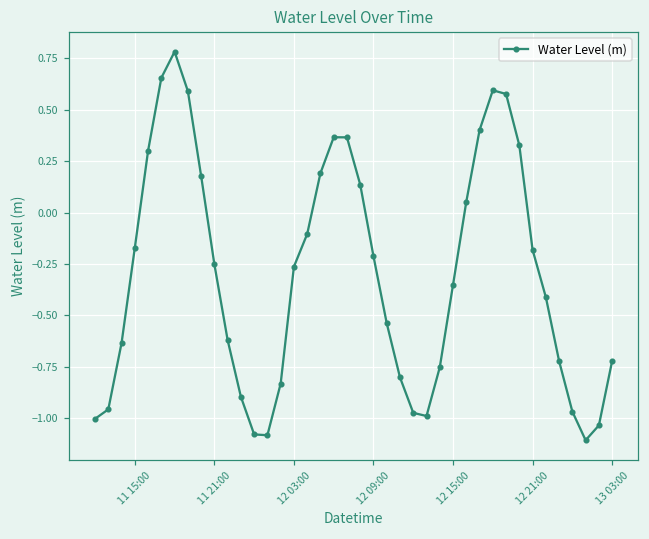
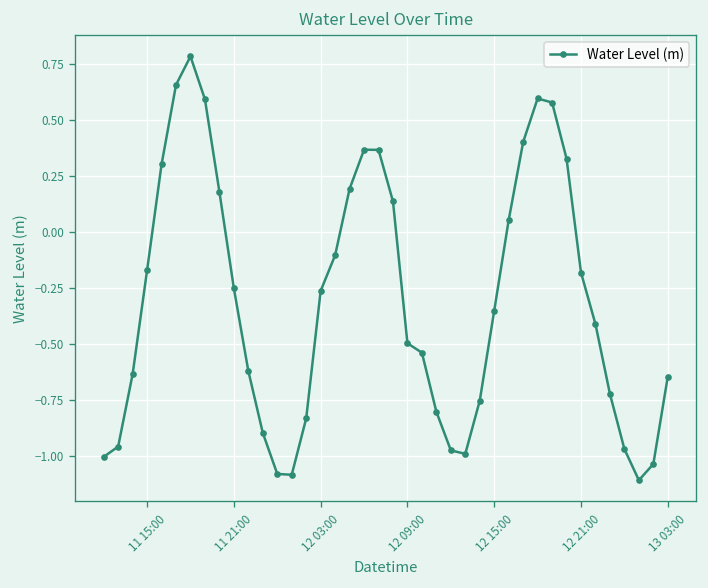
  {
    "11 15:00": -0.17,
    "11 21:00": -0.25,
    "12 03:00": -0.26,
-   "12 09:00": -0.21,
+   "12 09:00": -0.50,
    "12 15:00": -0.35,
    "12 21:00": -0.18,
-   "13 03:00": -0.72
+   "13 03:00": -0.65
  }
